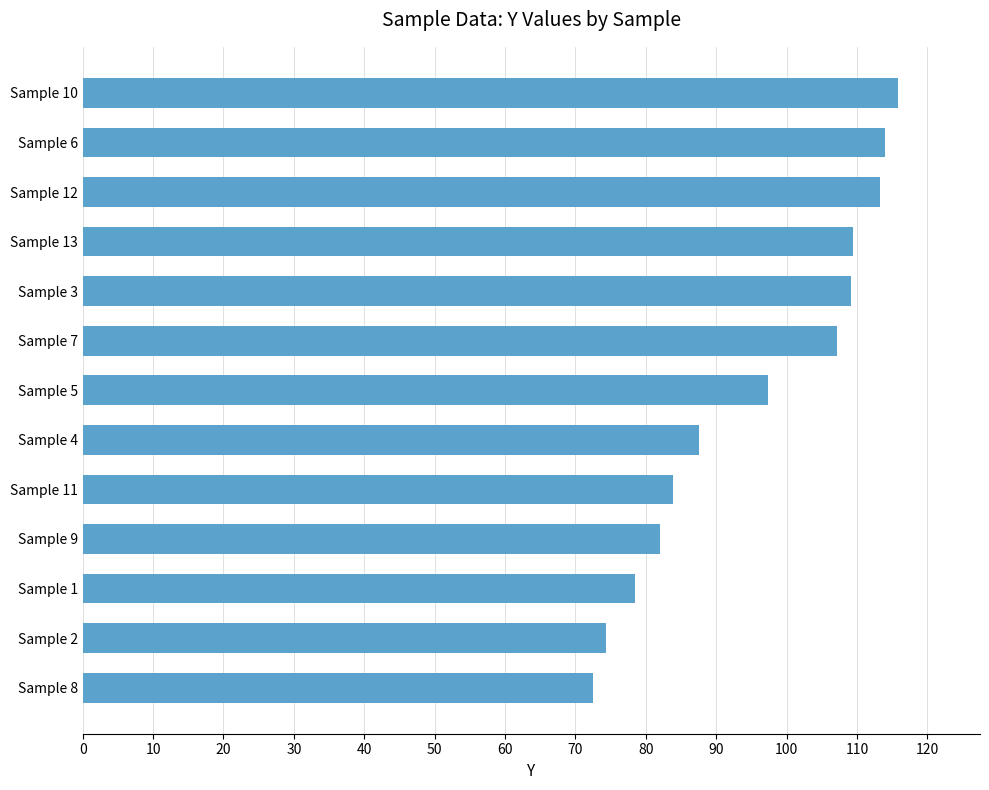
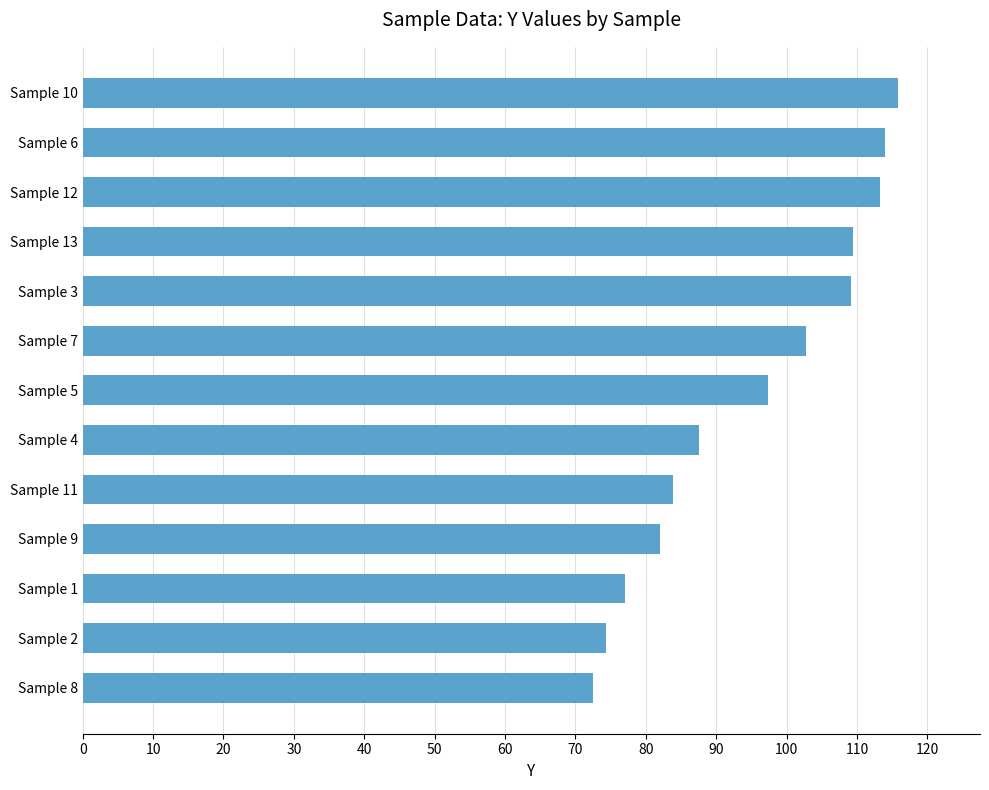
  {
    "Sample 10": 116,
    "Sample 6": 114,
    "Sample 12": 113,
    "Sample 13": 109,
    "Sample 3": 109,
-   "Sample 7": 107,
+   "Sample 7": 103,
    "Sample 5": 97,
    "Sample 4": 88,
    "Sample 11": 84,
    "Sample 9": 82,
-   "Sample 1": 79,
+   "Sample 1": 77,
    "Sample 2": 74,
    "Sample 8": 73
  }
